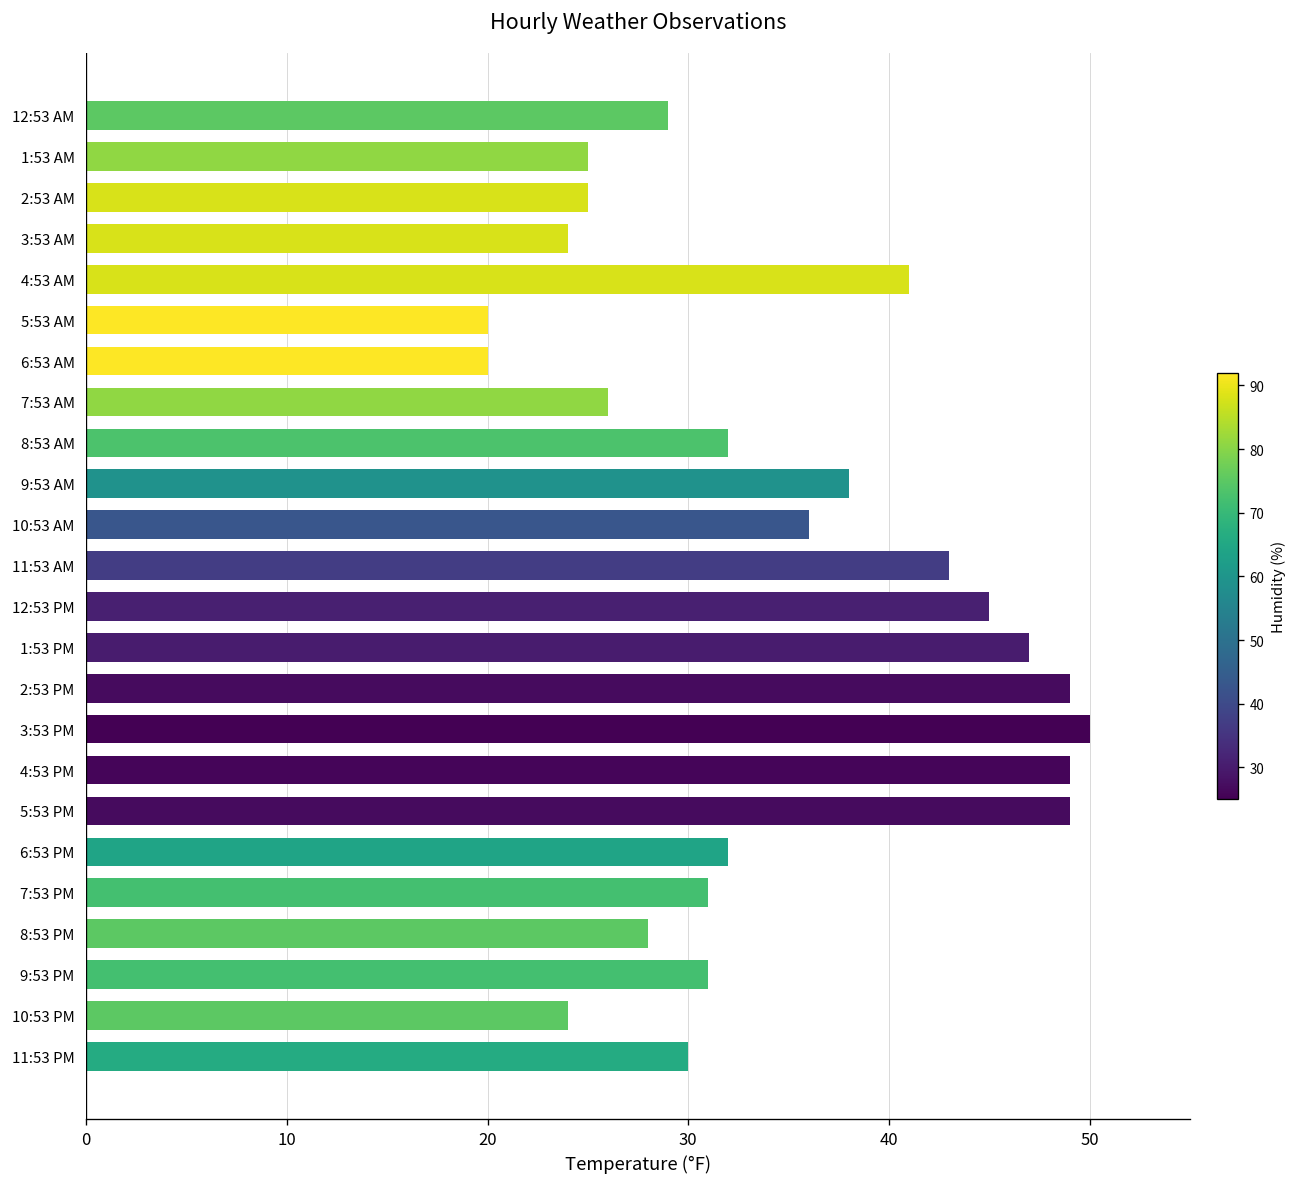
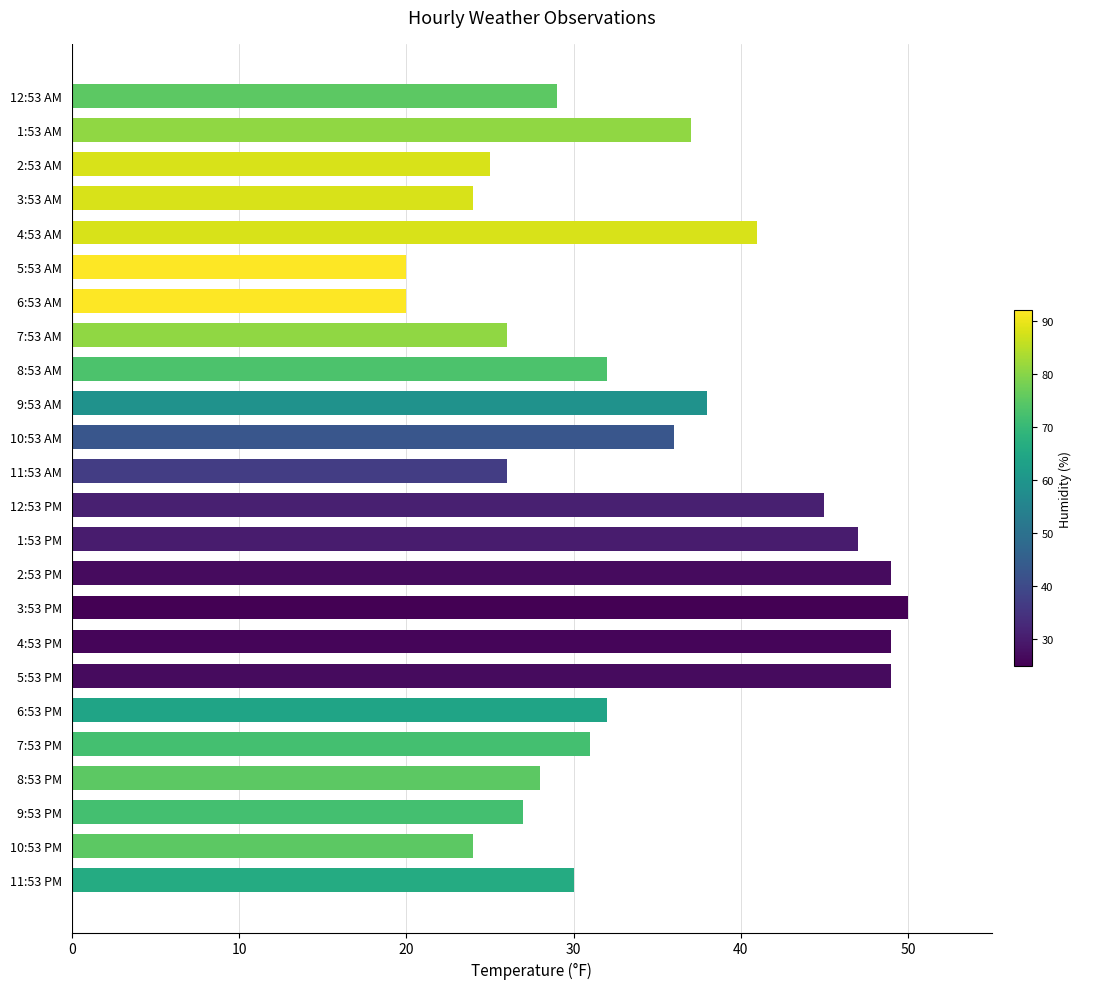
  {
    "12:53 AM": 29,
-   "1:53 AM": 25,
+   "1:53 AM": 37,
    "2:53 AM": 25,
    "3:53 AM": 24,
    "4:53 AM": 41,
    "5:53 AM": 20,
    "6:53 AM": 20,
    "7:53 AM": 26,
    "8:53 AM": 32,
    "9:53 AM": 38,
    "10:53 AM": 36,
-   "11:53 AM": 43,
+   "11:53 AM": 26,
    "12:53 PM": 45,
    "1:53 PM": 47,
    "2:53 PM": 49,
    "3:53 PM": 50,
    "4:53 PM": 49,
    "5:53 PM": 49,
    "6:53 PM": 32,
    "7:53 PM": 31,
    "8:53 PM": 28,
-   "9:53 PM": 31,
+   "9:53 PM": 27,
    "10:53 PM": 24,
    "11:53 PM": 30
  }
